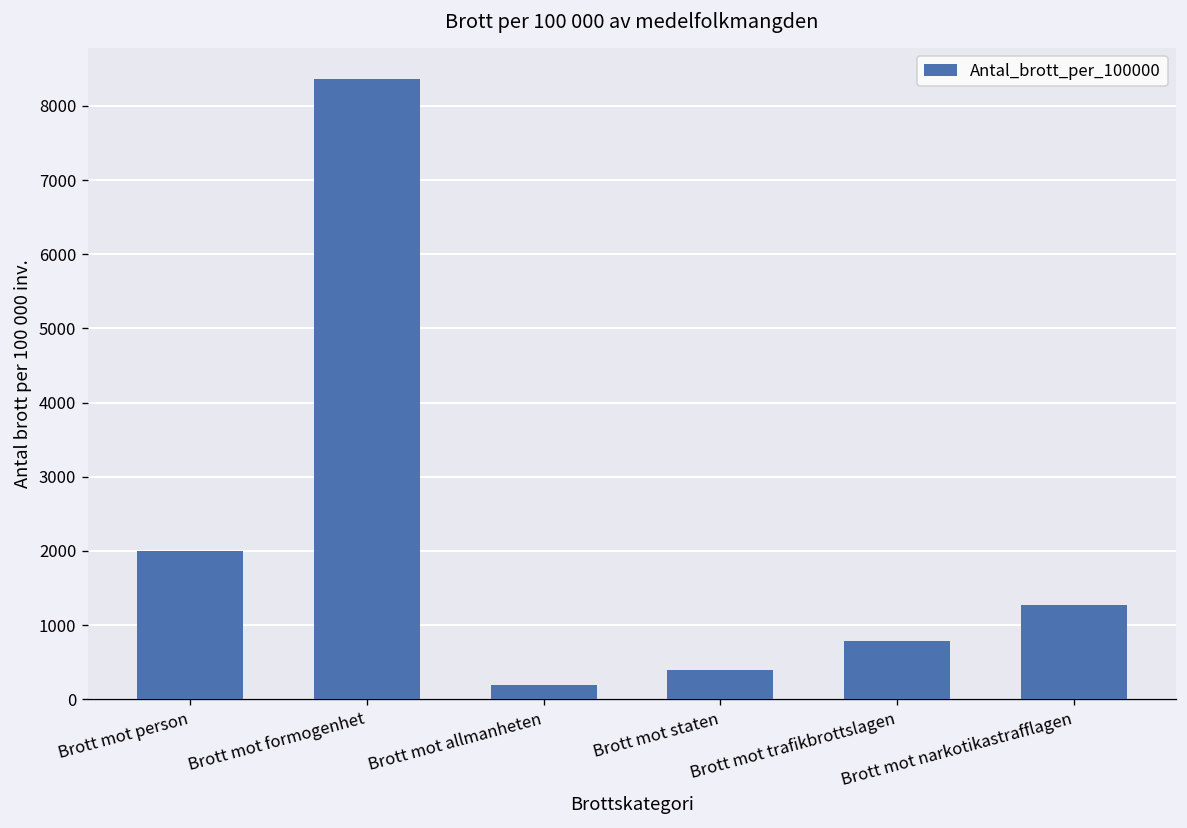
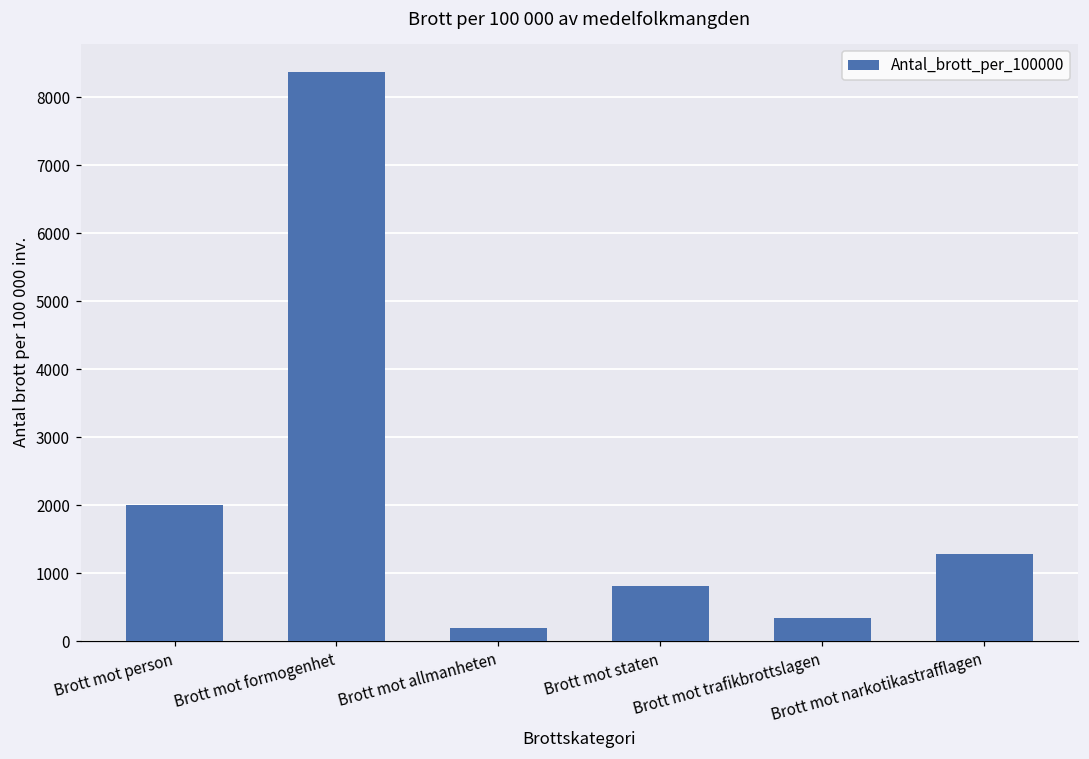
  {
    "Brott mot person": 2000,
    "Brott mot formogenhet": 8400,
    "Brott mot allmanheten": 200,
-   "Brott mot staten": 400,
-   "Brott mot trafikbrottslagen": 800,
+   "Brott mot staten": 800,
+   "Brott mot trafikbrottslagen": 300,
    "Brott mot narkotikastrafflagen": 1300
  }
